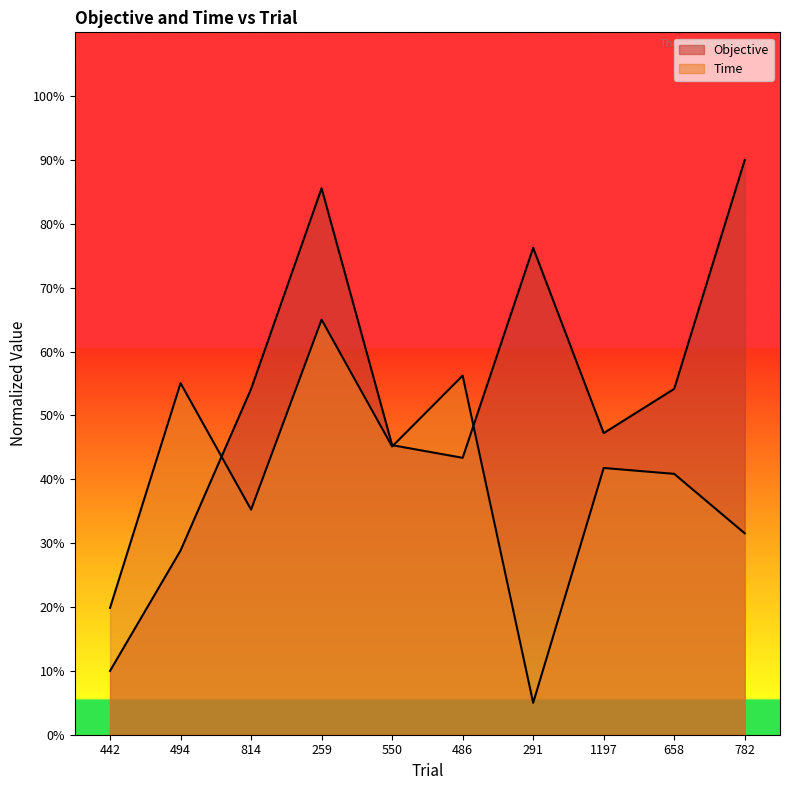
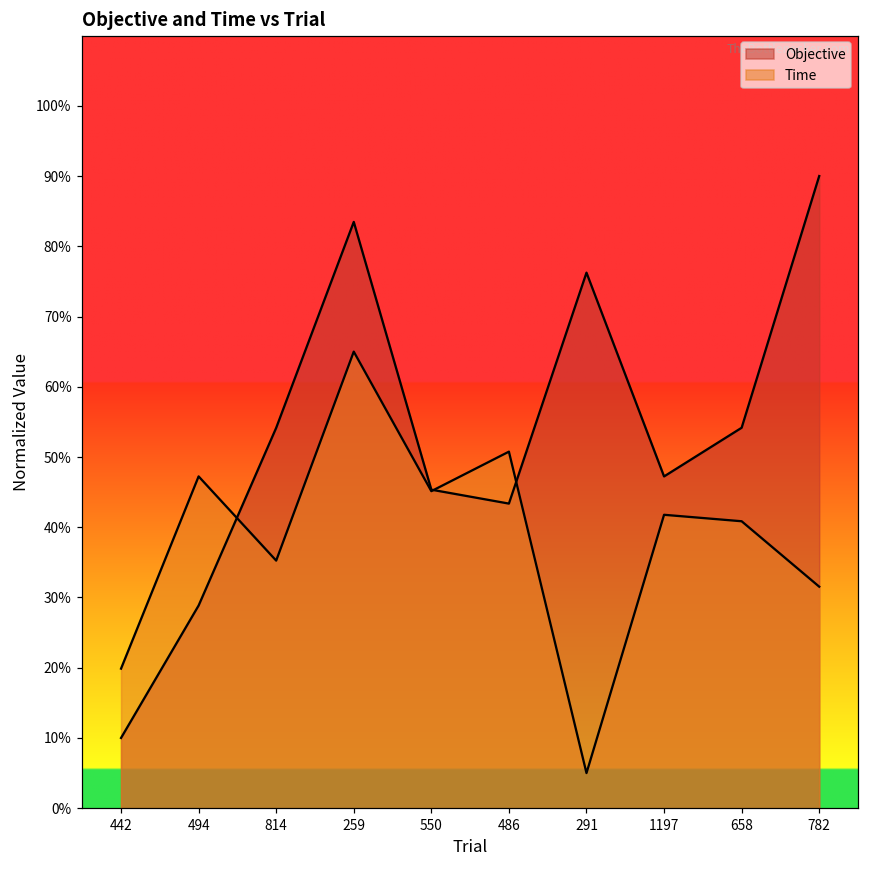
  {
    "Objective": {
      "442": "10%",
      "494": "29%",
      "814": "54%",
-     "259": "86%",
+     "259": "83%",
      "486": "43%",
      "291": "76%",
      "1197": "47%",
      "658": "54%",
      "782": "90%"
    },
    "Time": {
      "442": "20%",
-     "494": "55%",
+     "494": "47%",
      "814": "35%",
      "259": "65%",
-     "486": "56%",
+     "486": "51%",
      "291": "5%",
      "1197": "42%",
      "658": "41%",
      "782": "32%"
    }
  }
